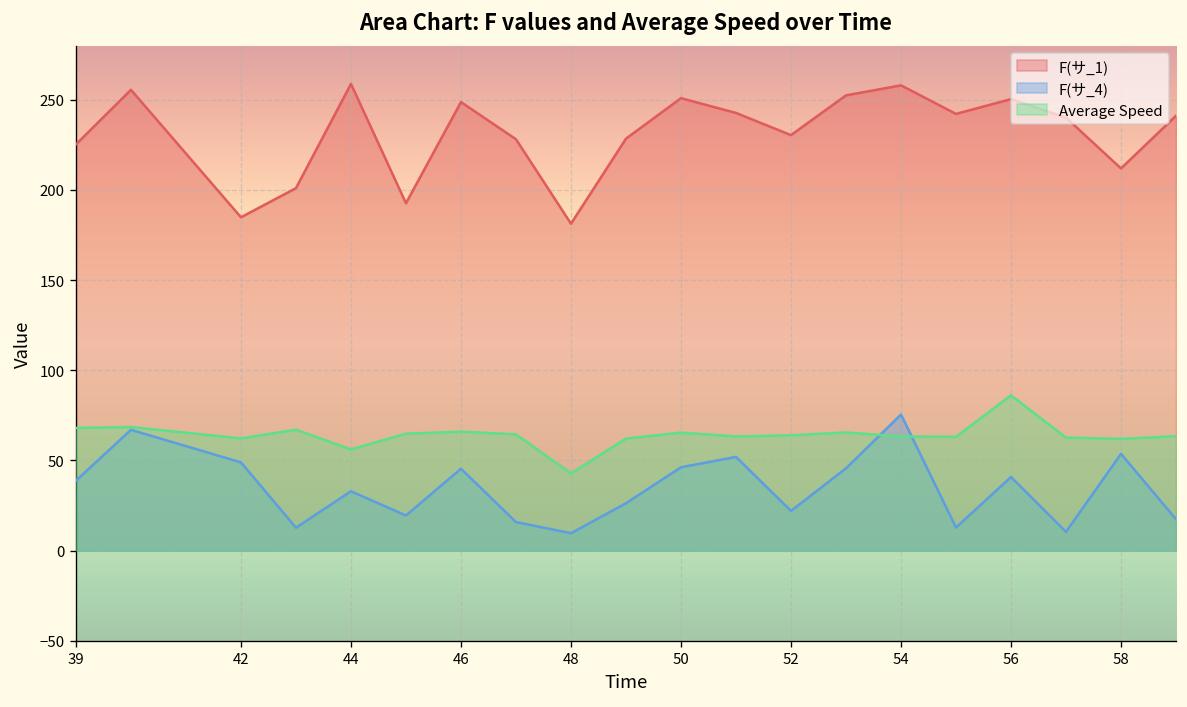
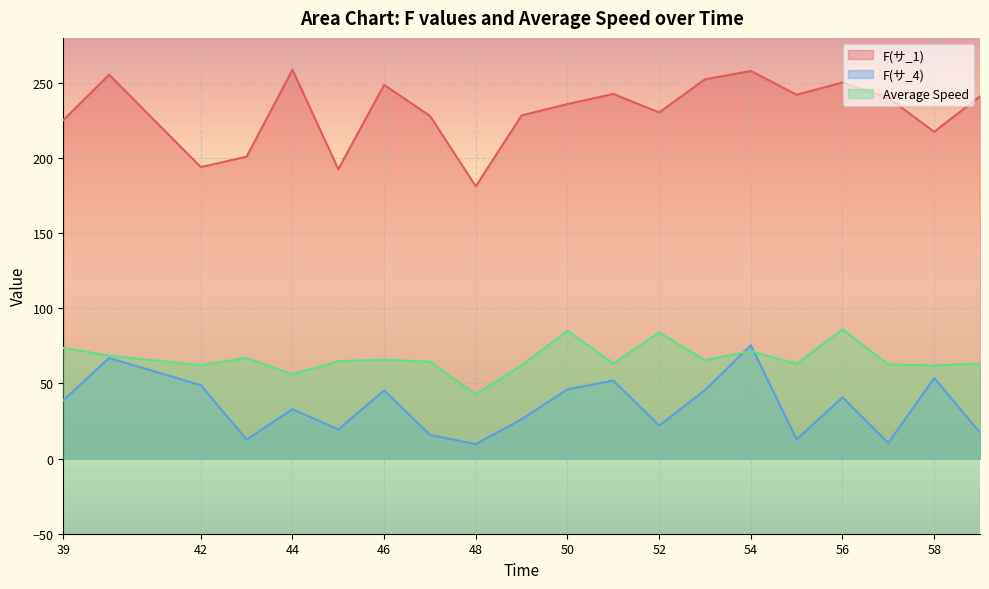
  {
    "F(サ_1)": {
      "39": 225,
-     "42": 185,
+     "42": 194,
      "44": 259,
      "46": 249,
      "48": 181,
-     "50": 251,
+     "50": 236,
      "52": 230,
      "54": 258,
      "56": 250,
-     "58": 212
+     "58": 218
    },
    "F(サ_4)": {
      "39": 39,
      "42": 49,
      "44": 33,
      "46": 45,
      "48": 10,
      "50": 46,
      "52": 22,
      "54": 75,
      "56": 41,
      "58": 54
    },
    "Average Speed": {
-     "39": 68,
+     "39": 74,
      "42": 62,
      "44": 56,
      "46": 66,
      "48": 43,
-     "50": 65,
-     "52": 64,
-     "54": 63,
+     "50": 85,
+     "52": 84,
+     "54": 71,
      "56": 86,
      "58": 62
    }
  }
